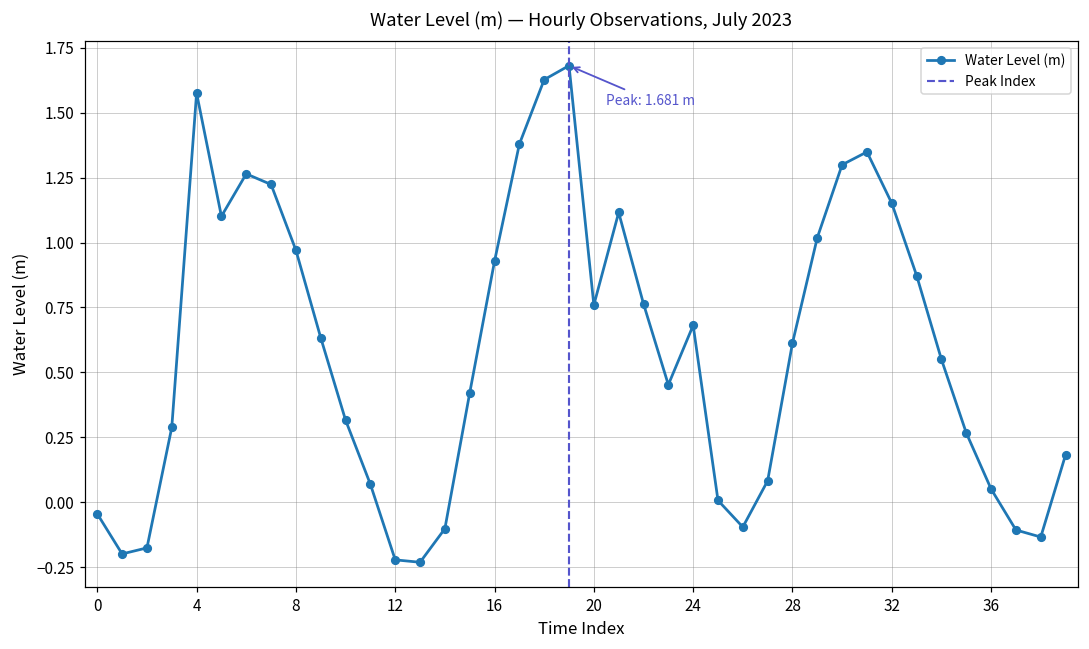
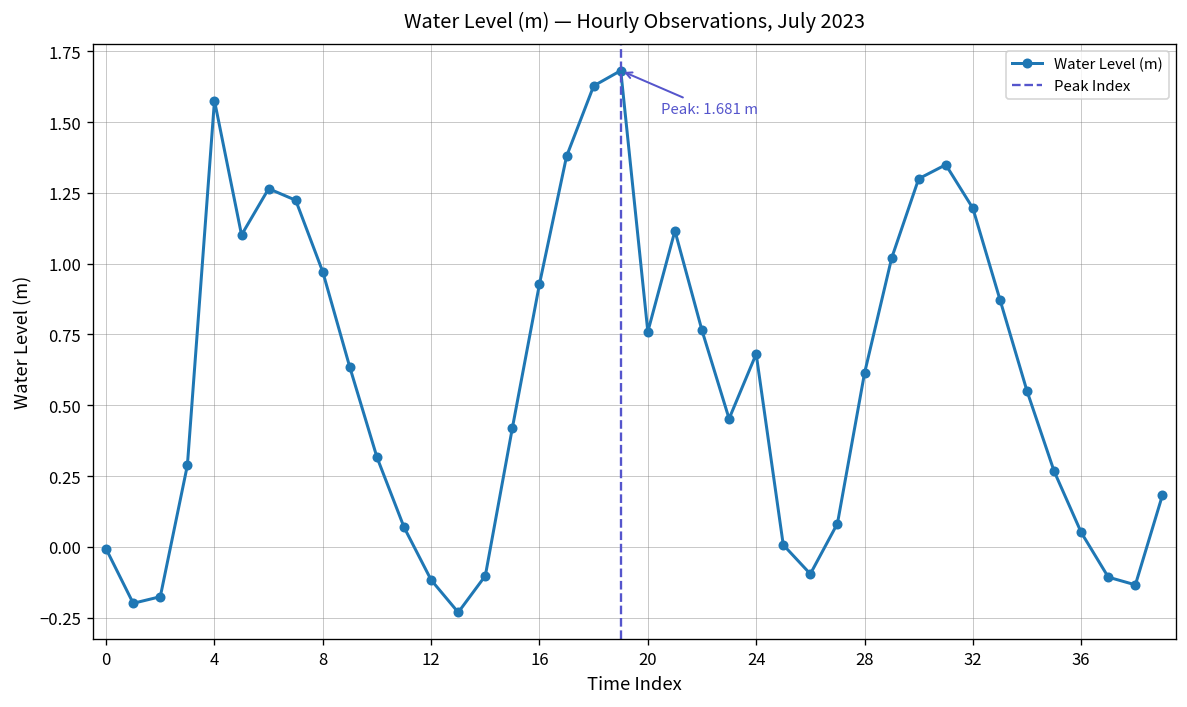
  {
-   "0": -0.04,
+   "0": -0.01,
    "4": 1.58,
    "8": 0.97,
-   "12": -0.22,
+   "12": -0.12,
    "16": 0.93,
    "20": 0.76,
    "24": 0.68,
    "28": 0.61,
-   "32": 1.15,
+   "32": 1.20,
    "36": 0.05
  }
